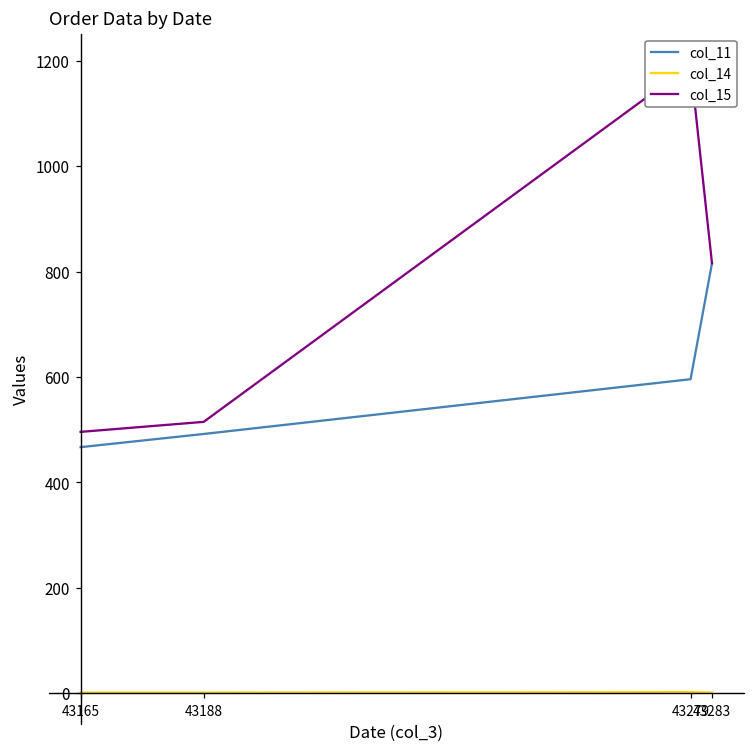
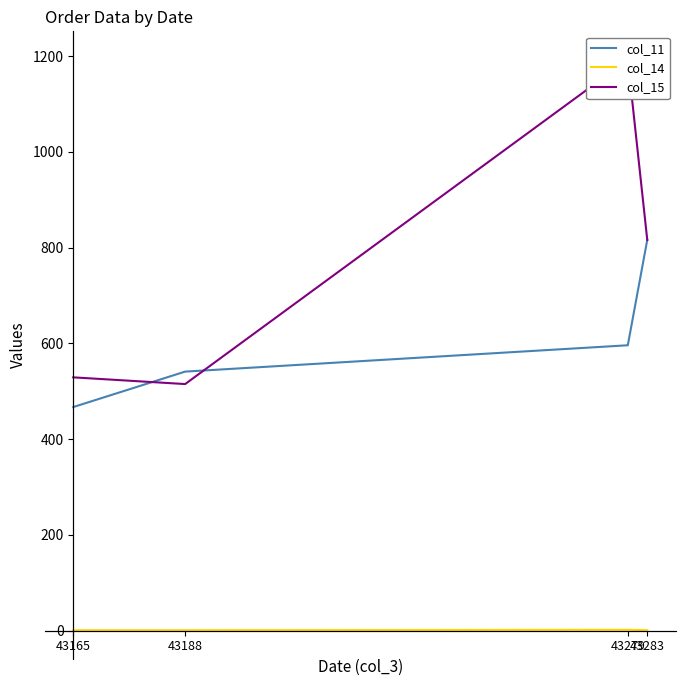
  {
    "col_11": {
      "43165": 470,
-     "43188": 490
+     "43188": 540
    },
    "col_14": {
      "43165": 0,
      "43188": 0
    },
    "col_15": {
-     "43165": 500,
+     "43165": 530,
      "43188": 520
    }
  }
